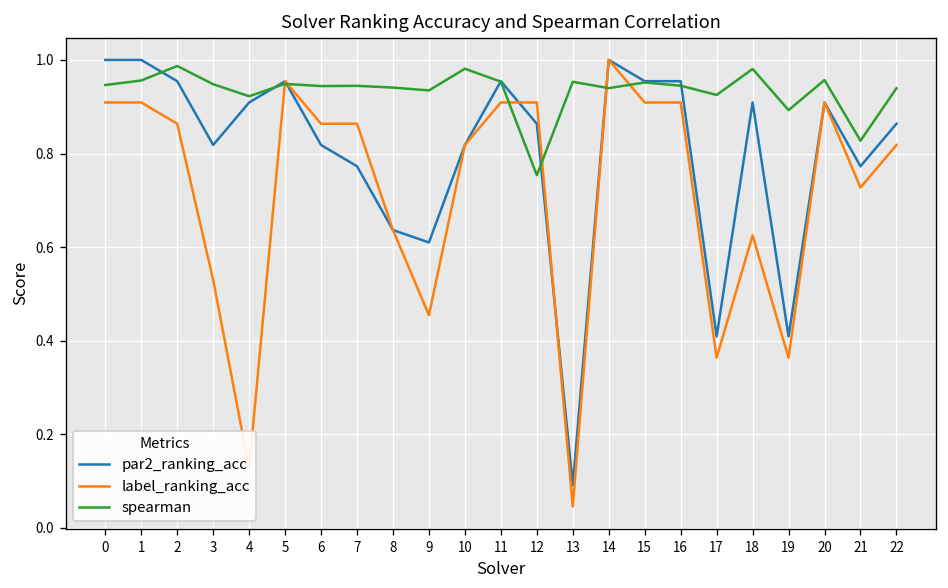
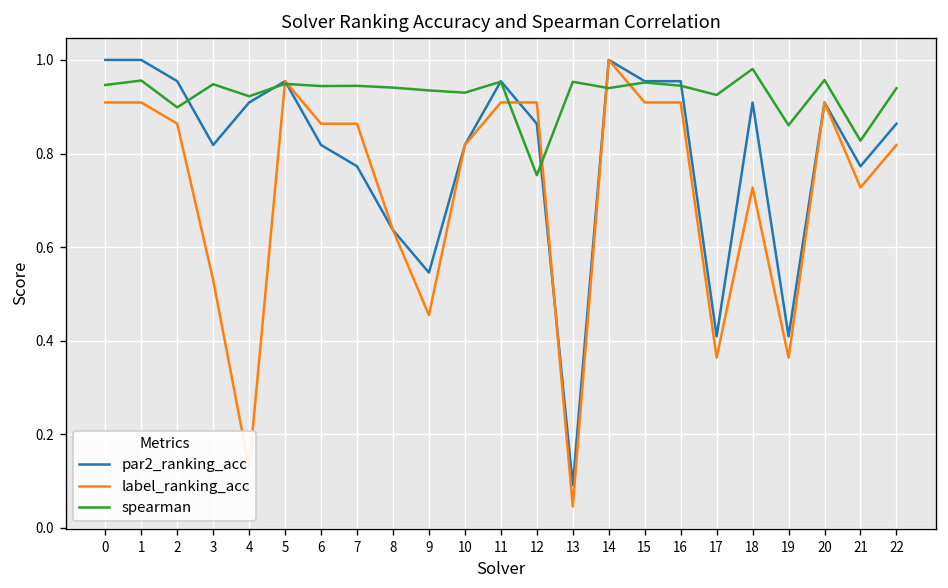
  {
    "par2_ranking_acc": {
      "0": 1.00,
      "1": 1.00,
      "2": 0.95,
      "3": 0.82,
      "4": 0.91,
      "6": 0.82,
      "7": 0.77,
-     "9": 0.61,
+     "9": 0.55,
      "12": 0.86,
      "13": 0.09,
      "16": 0.95,
      "17": 0.41,
      "18": 0.91,
      "19": 0.41,
      "21": 0.77,
      "22": 0.86
    },
    "label_ranking_acc": {
      "0": 0.91,
      "1": 0.91,
      "2": 0.86,
      "3": 0.53,
      "6": 0.86,
      "7": 0.86,
      "9": 0.45,
      "11": 0.91,
      "12": 0.91,
      "13": 0.05,
      "15": 0.91,
      "16": 0.91,
      "17": 0.36,
-     "18": 0.63,
+     "18": 0.73,
      "19": 0.36,
      "21": 0.73,
      "22": 0.82
    },
    "spearman": {
      "0": 0.95,
      "1": 0.96,
-     "2": 0.99,
+     "2": 0.90,
      "3": 0.95,
      "4": 0.92,
      "6": 0.94,
      "7": 0.94,
      "8": 0.94,
      "9": 0.93,
-     "10": 0.98,
+     "10": 0.93,
      "12": 0.75,
      "13": 0.95,
      "14": 0.94,
      "16": 0.94,
      "17": 0.93,
      "18": 0.98,
-     "19": 0.89,
+     "19": 0.86,
      "20": 0.96,
      "21": 0.83,
      "22": 0.94
    }
  }
